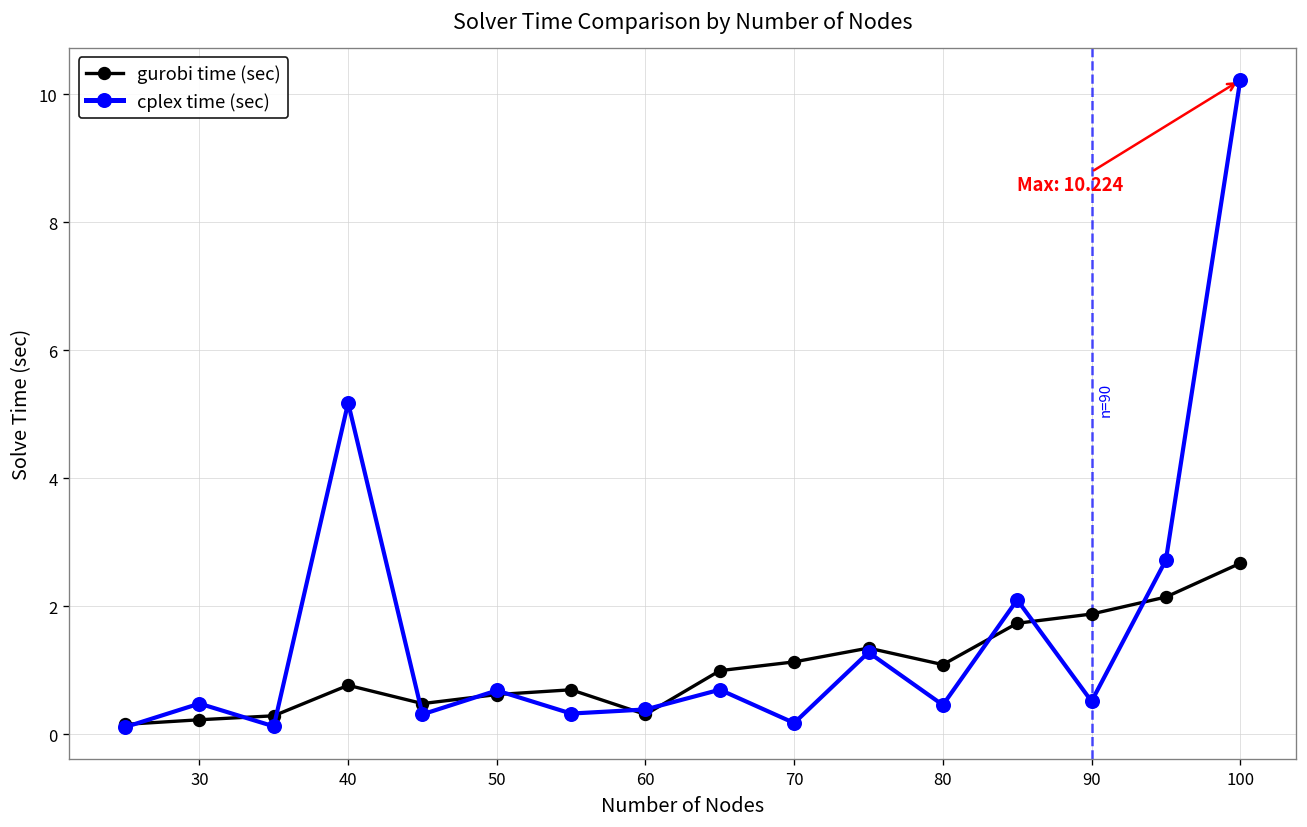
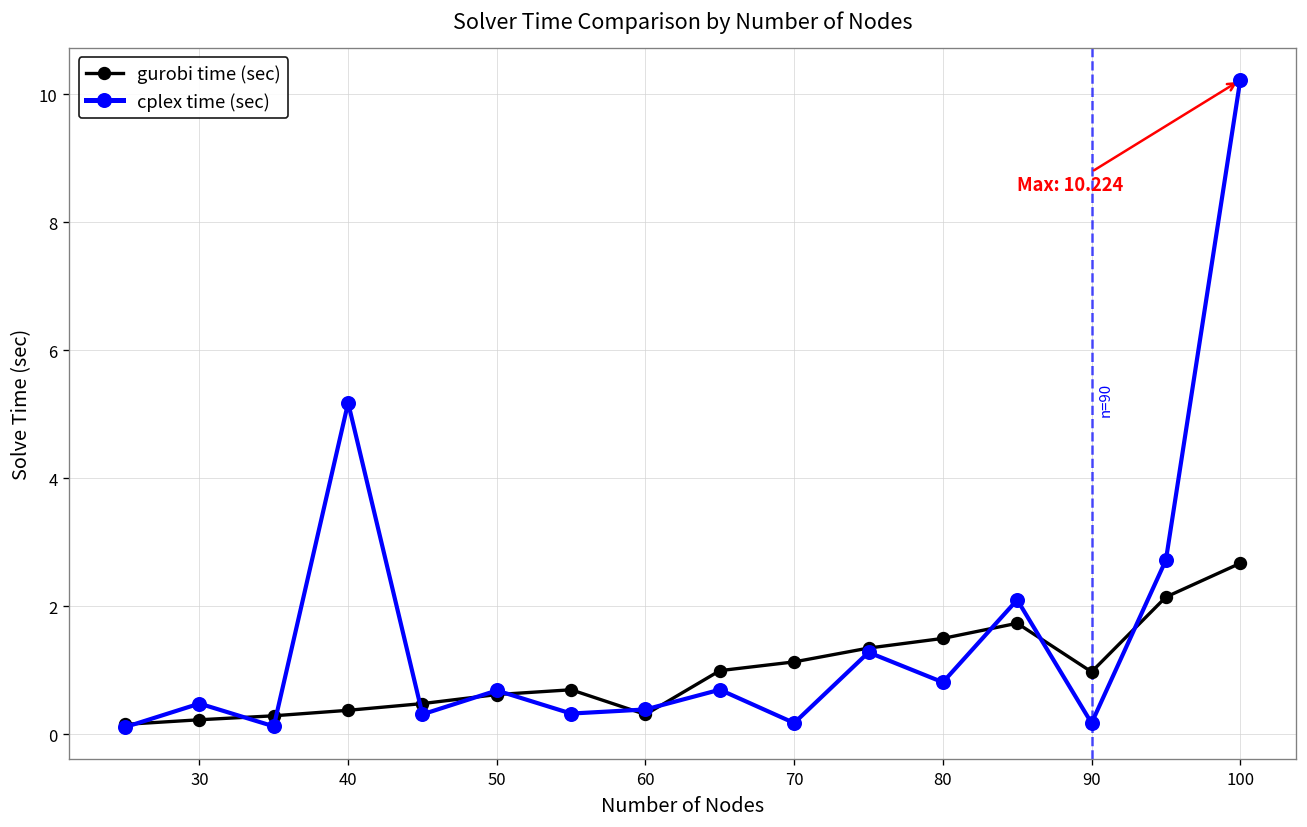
  {
    "gurobi time (sec)": {
      "30": 0.2,
-     "40": 0.8,
+     "40": 0.4,
      "50": 0.6,
      "60": 0.3,
      "70": 1.1,
-     "80": 1.1,
-     "90": 1.9,
+     "80": 1.5,
+     "90": 1.0,
      "100": 2.7
    },
    "cplex time (sec)": {
      "30": 0.5,
      "40": 5.2,
      "50": 0.7,
      "60": 0.4,
      "70": 0.2,
-     "80": 0.5,
-     "90": 0.5
+     "80": 0.8,
+     "90": 0.2
    }
  }
